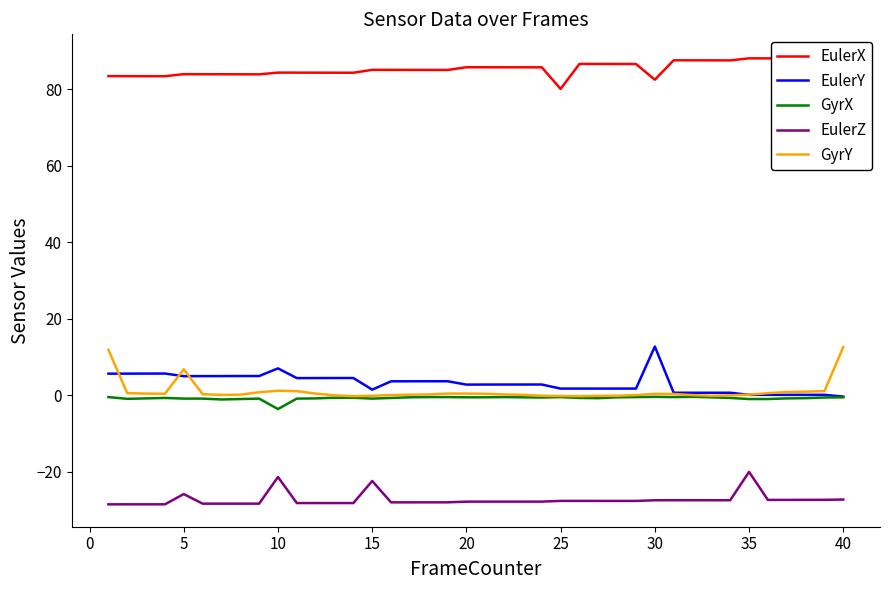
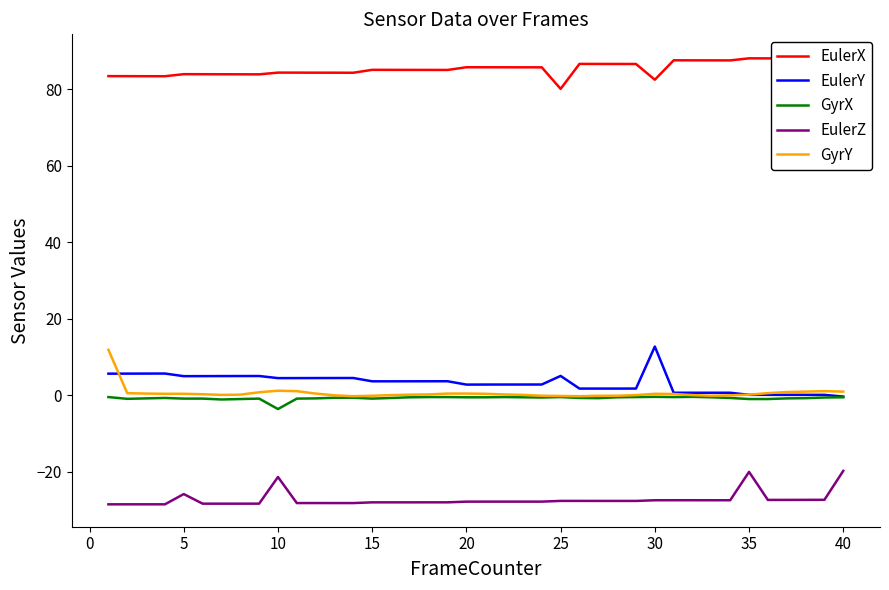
  {
    "EulerX": {
      "5": 84,
      "10": 84,
      "15": 85,
      "20": 86,
      "25": 80,
      "30": 83,
      "35": 88
    },
    "EulerY": {
      "5": 5,
-     "10": 7,
-     "15": 1,
+     "10": 4,
+     "15": 4,
      "20": 3,
-     "25": 2,
+     "25": 5,
      "30": 13
    },
    "GyrX": {
      "5": -1,
      "10": -4,
      "15": -1,
      "20": -1,
      "30": 0,
      "35": -1
    },
    "EulerZ": {
      "5": -26,
      "10": -21,
-     "15": -22,
+     "15": -28,
      "20": -28,
      "25": -28,
      "30": -28,
      "35": -20,
-     "40": -27
+     "40": -20
    },
    "GyrY": {
-     "5": 7,
+     "5": 0,
      "10": 1,
      "15": 0,
      "20": 0,
      "30": 0,
-     "40": 13
+     "40": 1
    }
  }
